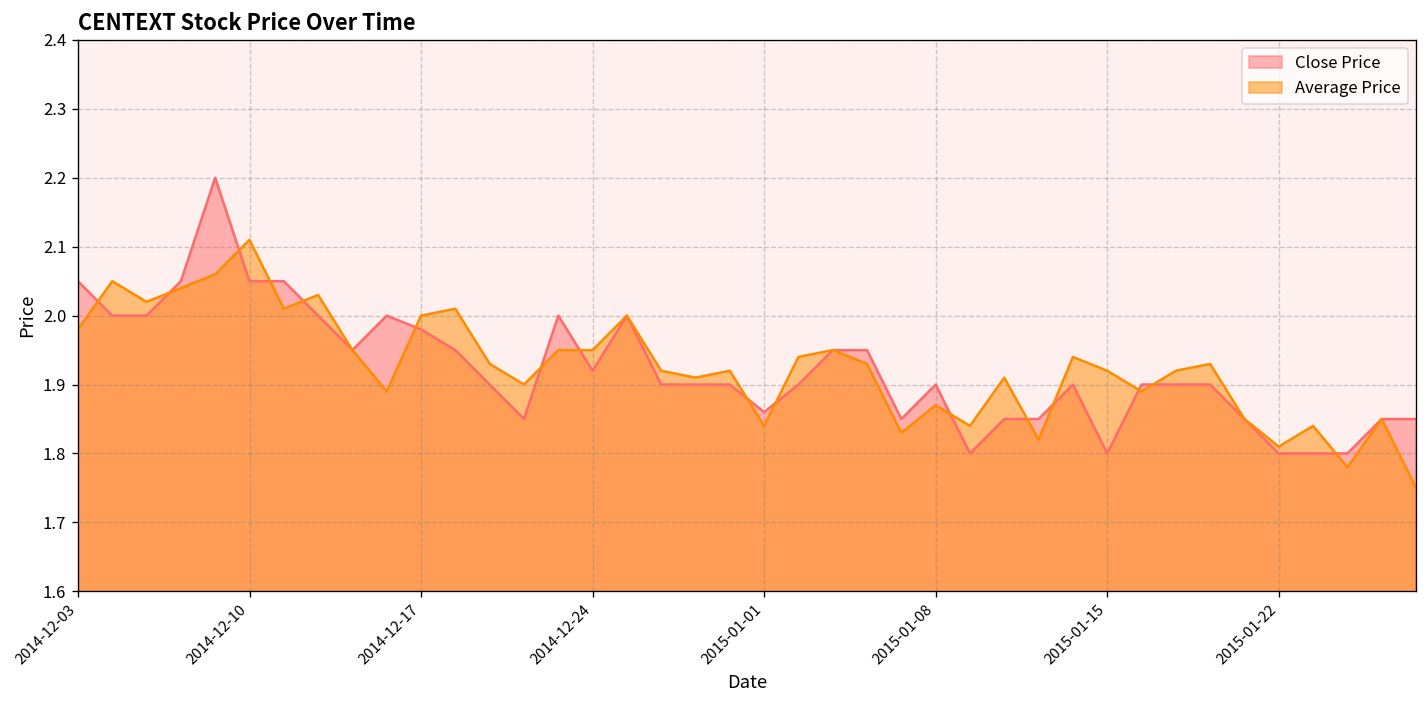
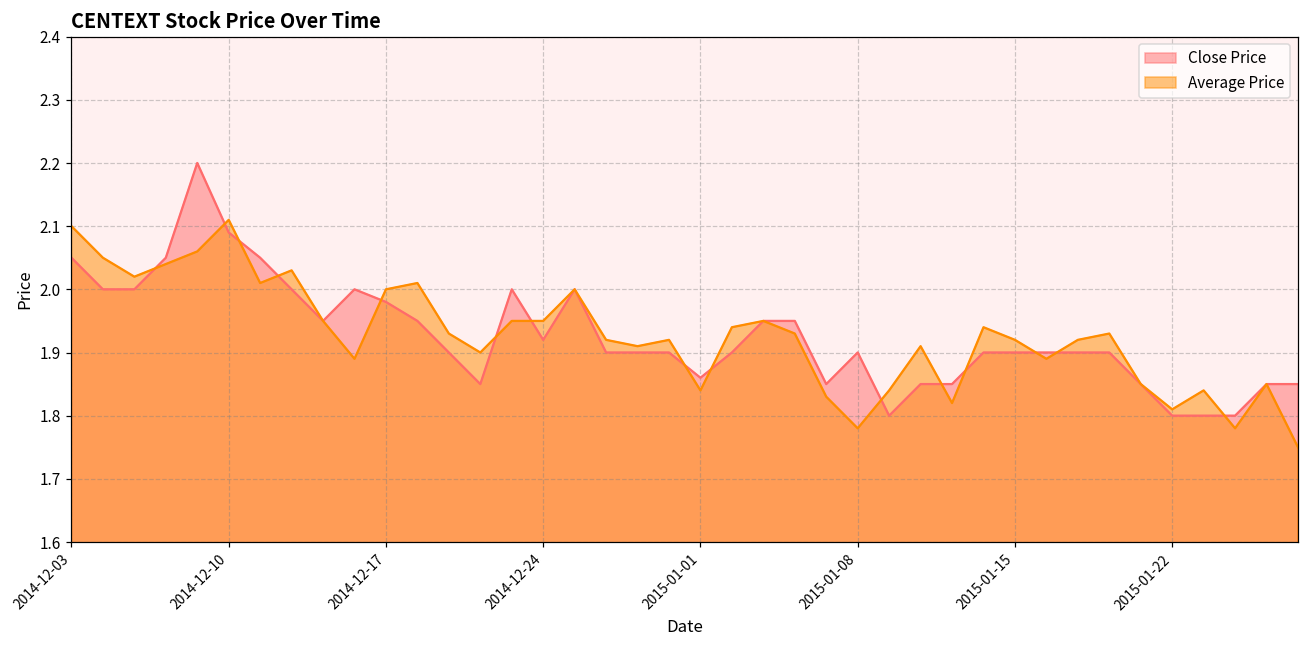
  {
    "Close Price": {
      "2014-12-03": 2.05,
-     "2014-12-10": 2.05,
+     "2014-12-10": 2.09,
      "2014-12-17": 1.98,
      "2014-12-24": 1.92,
      "2015-01-01": 1.86,
      "2015-01-08": 1.90,
-     "2015-01-15": 1.8,
+     "2015-01-15": 1.9,
      "2015-01-22": 1.80
    },
    "Average Price": {
-     "2014-12-03": 1.98,
+     "2014-12-03": 2.10,
      "2014-12-10": 2.11,
      "2014-12-17": 2.00,
      "2014-12-24": 1.95,
      "2015-01-01": 1.84,
-     "2015-01-08": 1.87,
+     "2015-01-08": 1.78,
      "2015-01-15": 1.92,
      "2015-01-22": 1.81
    }
  }
